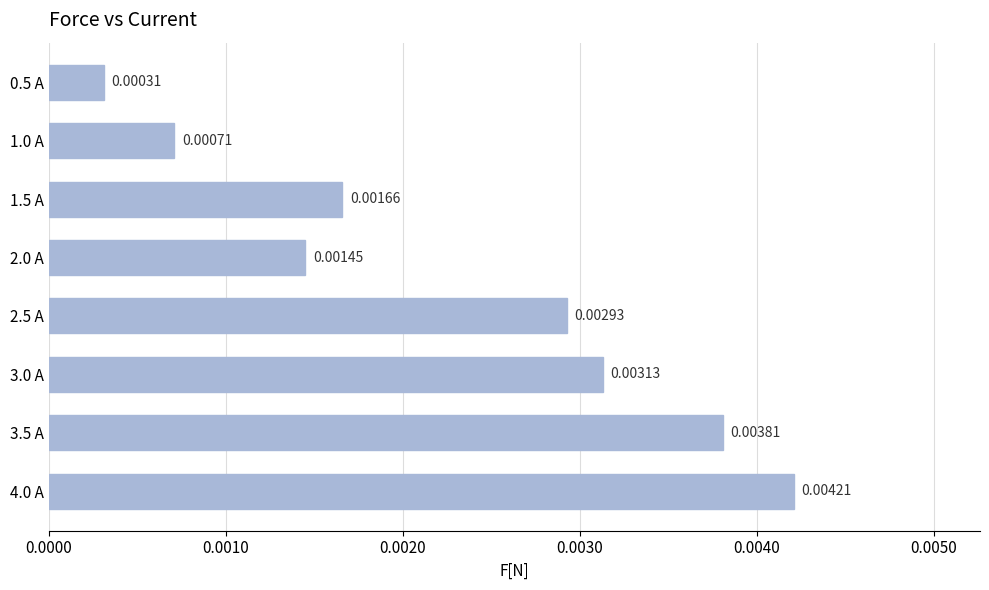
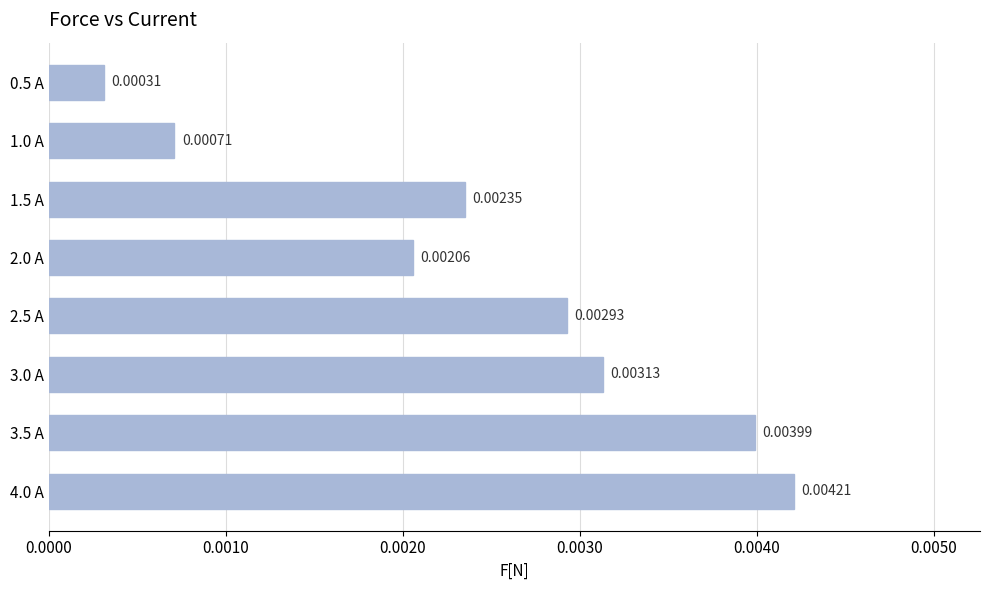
  {
    "0.5 A": 0.00031,
    "1.0 A": 0.00071,
-   "1.5 A": 0.00166,
-   "2.0 A": 0.00145,
+   "1.5 A": 0.00235,
+   "2.0 A": 0.00206,
    "2.5 A": 0.00293,
    "3.0 A": 0.00313,
-   "3.5 A": 0.00381,
+   "3.5 A": 0.00399,
    "4.0 A": 0.00421
  }
